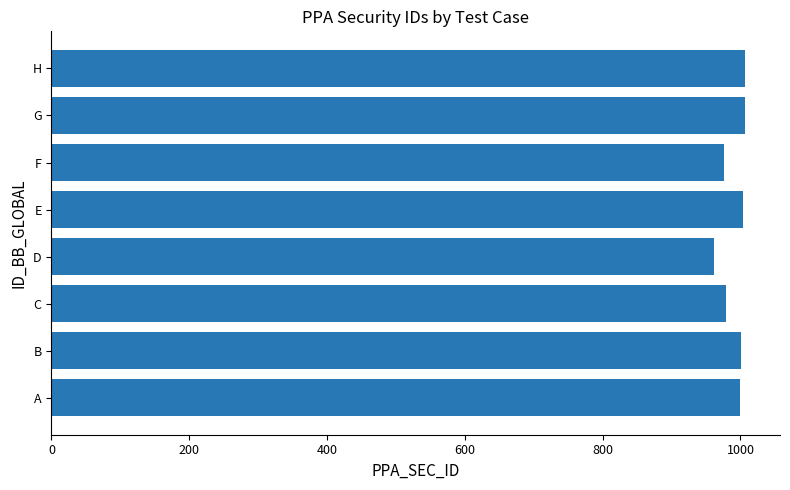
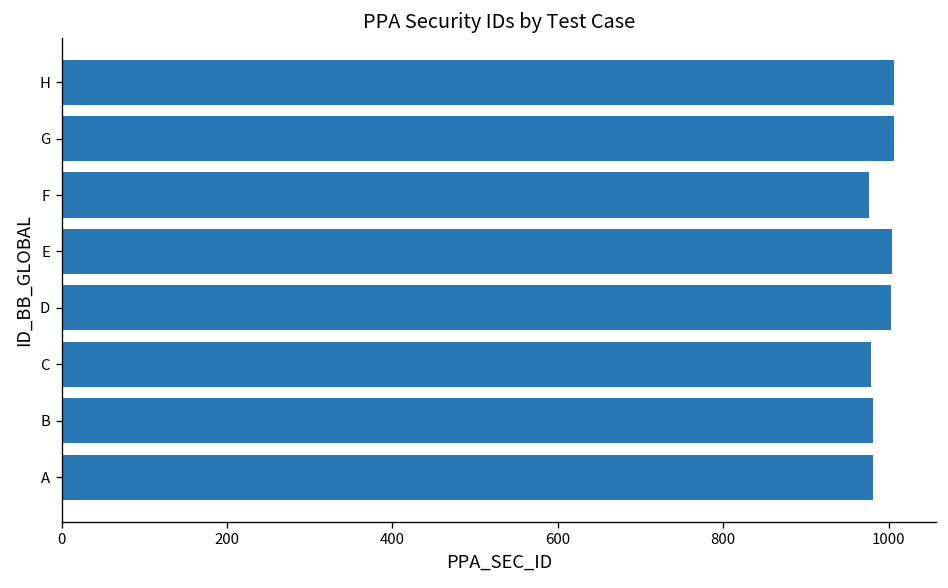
  {
    "H": 1010,
    "G": 1010,
    "F": 980,
    "E": 1000,
-   "D": 960,
+   "D": 1000,
    "C": 980,
-   "B": 1000,
-   "A": 1000
+   "B": 980,
+   "A": 980
  }
